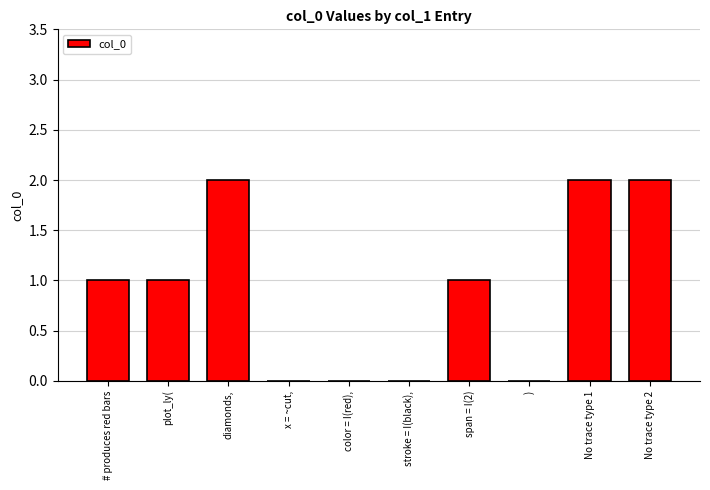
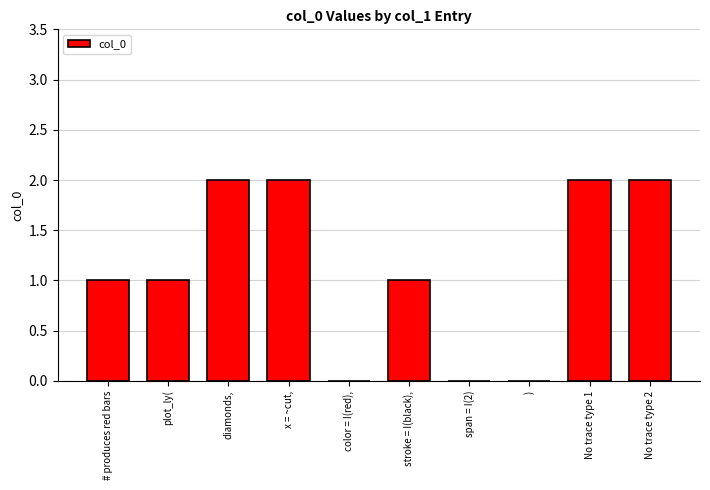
  {
    "# produces red bars": 1,
    "plot_ly(": 1,
    "diamonds,": 2,
-   "x = ~cut,": 0,
+   "x = ~cut,": 2,
    "color = I(red),": 0,
-   "stroke = I(black),": 0,
-   "span = I(2)": 1,
+   "stroke = I(black),": 1,
+   "span = I(2)": 0,
    ")": 0,
    "No trace type 1": 2,
    "No trace type 2": 2
  }
